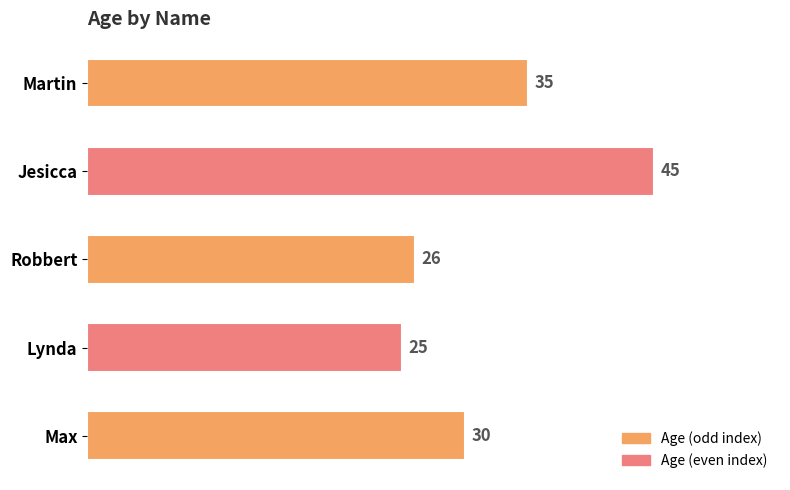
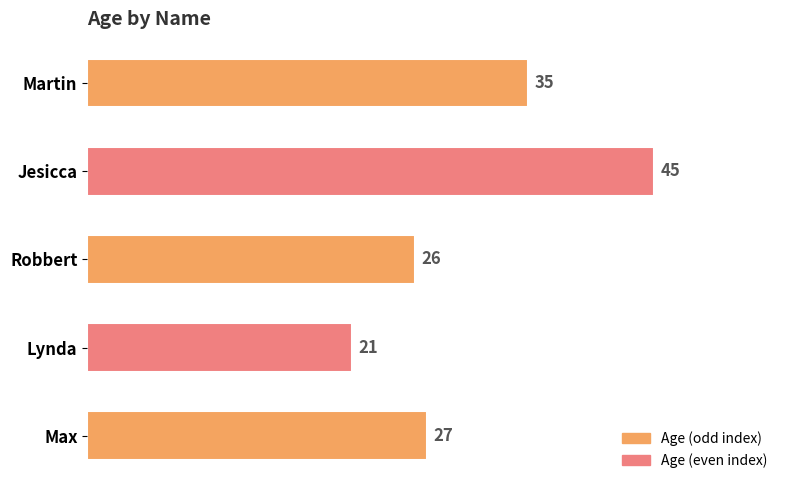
  {
    "Martin": 35,
    "Jesicca": 45,
    "Robbert": 26,
-   "Lynda": 25,
-   "Max": 30
+   "Lynda": 21,
+   "Max": 27
  }
